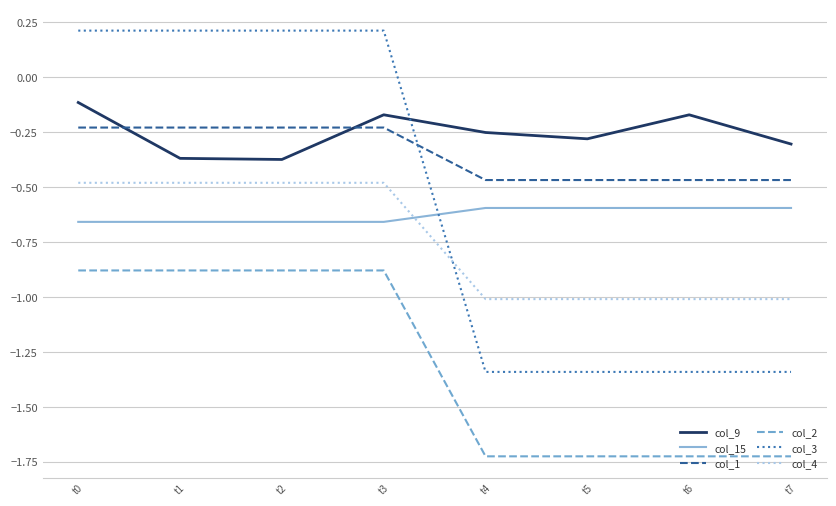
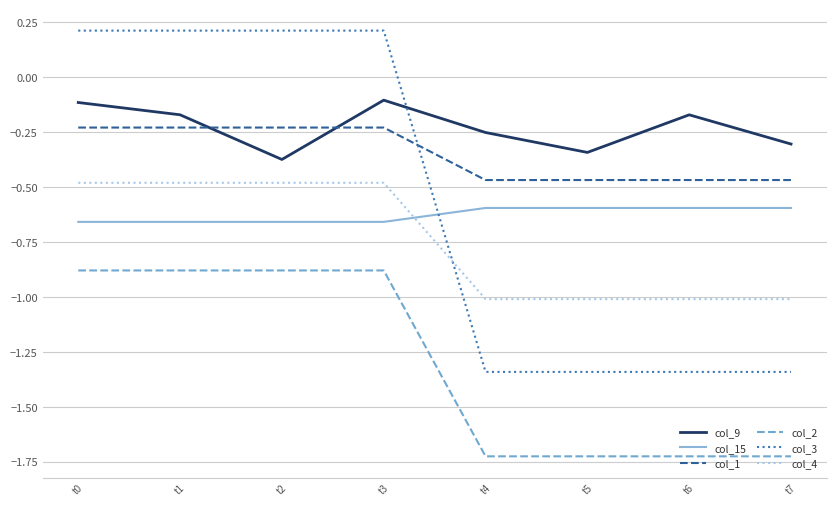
  {
    "col_9": {
      "t0": -0.11,
-     "t1": -0.37,
+     "t1": -0.17,
      "t2": -0.37,
-     "t3": -0.17,
+     "t3": -0.10,
      "t4": -0.25,
-     "t5": -0.28,
+     "t5": -0.34,
      "t6": -0.17,
      "t7": -0.30
    }
  }
